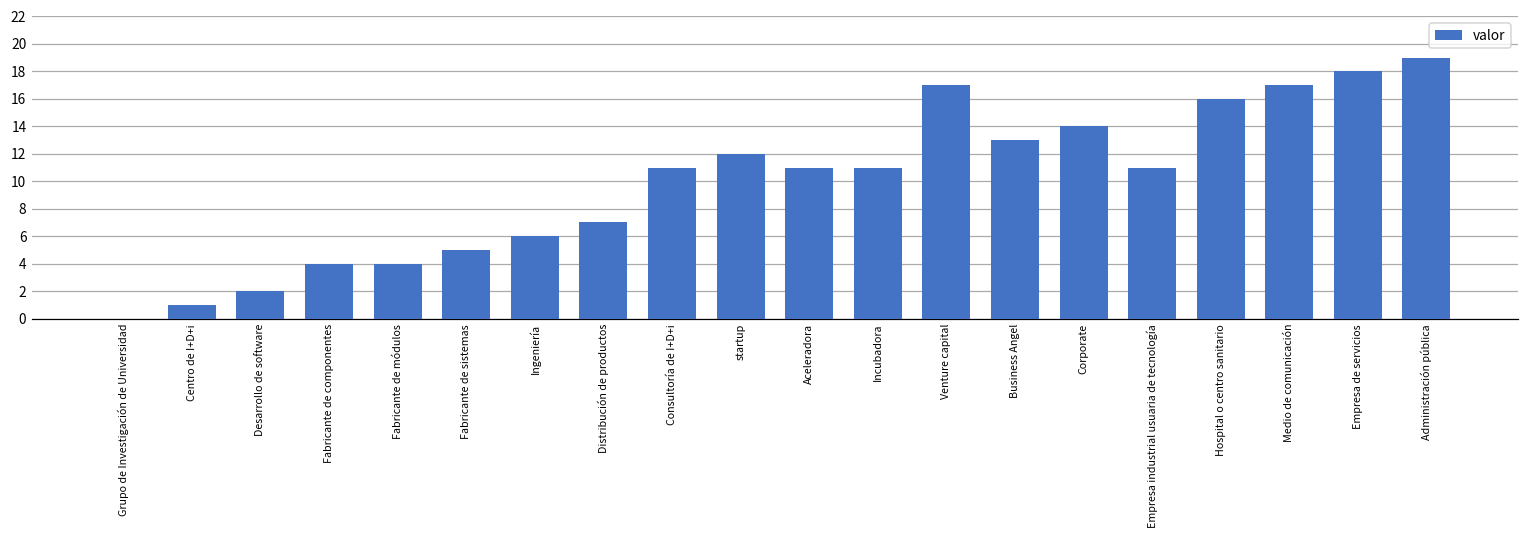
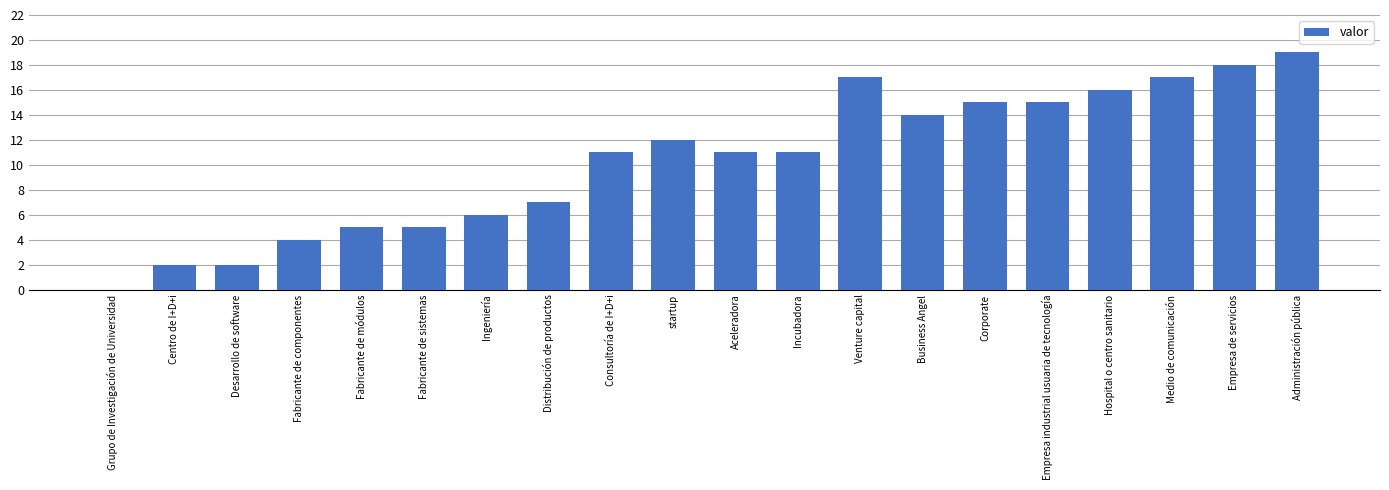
  {
    "Grupo de Investigación de Universidad": 0,
-   "Centro de I+D+i": 1,
+   "Centro de I+D+i": 2,
    "Desarrollo de software": 2,
    "Fabricante de componentes": 4,
-   "Fabricante de módulos": 4,
+   "Fabricante de módulos": 5,
    "Fabricante de sistemas": 5,
    "Ingeniería": 6,
    "Distribución de productos": 7,
    "Consultoría de I+D+i": 11,
    "startup": 12,
    "Aceleradora": 11,
    "Incubadora": 11,
    "Venture capital": 17,
-   "Business Angel": 13,
-   "Corporate": 14,
-   "Empresa industrial usuaria de tecnología": 11,
+   "Business Angel": 14,
+   "Corporate": 15,
+   "Empresa industrial usuaria de tecnología": 15,
    "Hospital o centro sanitario": 16,
    "Medio de comunicación": 17,
    "Empresa de servicios": 18,
    "Administración pública": 19
  }
